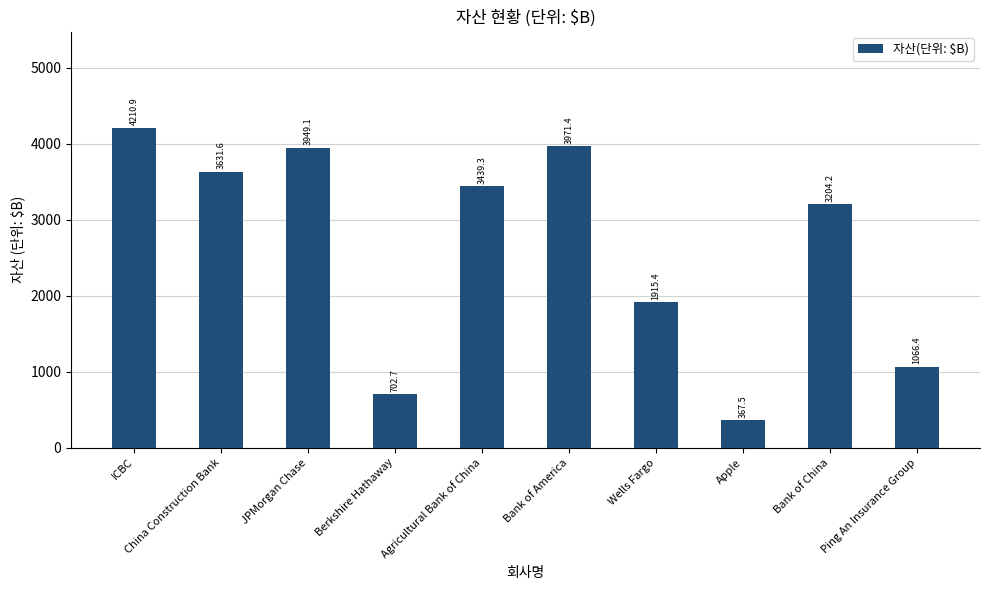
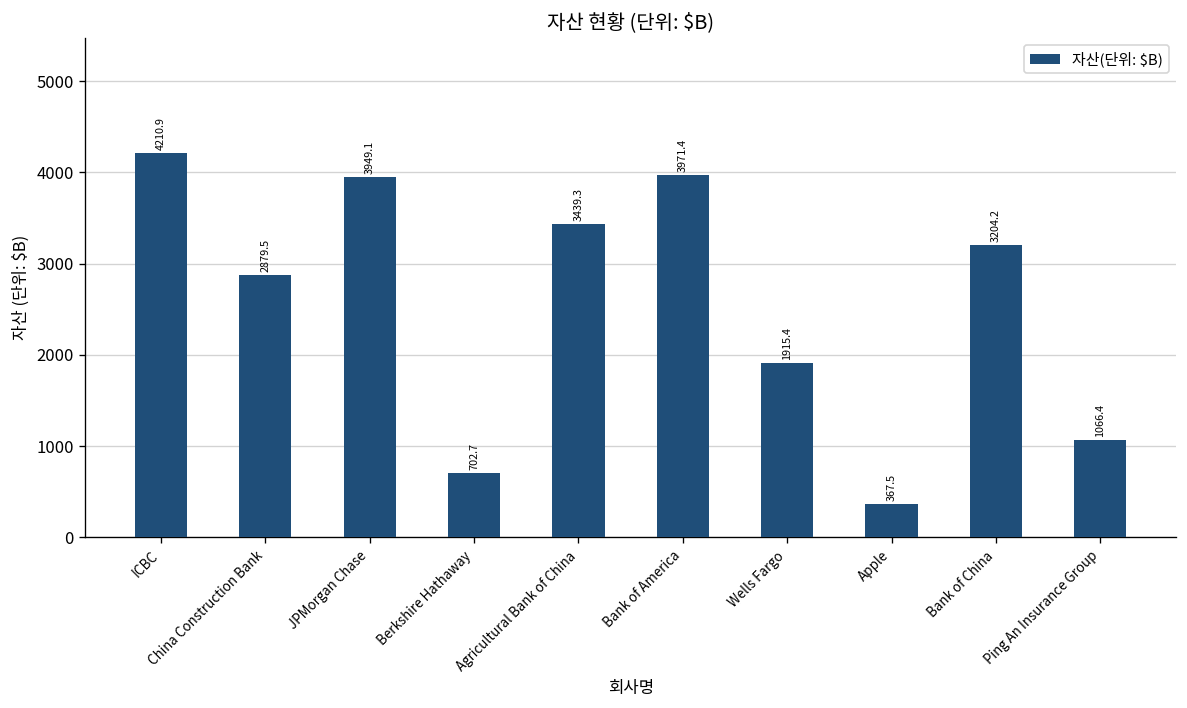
  {
    "ICBC": 4210.9,
-   "China Construction Bank": 3631.6,
+   "China Construction Bank": 2879.5,
    "JPMorgan Chase": 3949.1,
    "Berkshire Hathaway": 702.7,
    "Agricultural Bank of China": 3439.3,
    "Bank of America": 3971.4,
    "Wells Fargo": 1915.4,
    "Apple": 367.5,
    "Bank of China": 3204.2,
    "Ping An Insurance Group": 1066.4
  }
